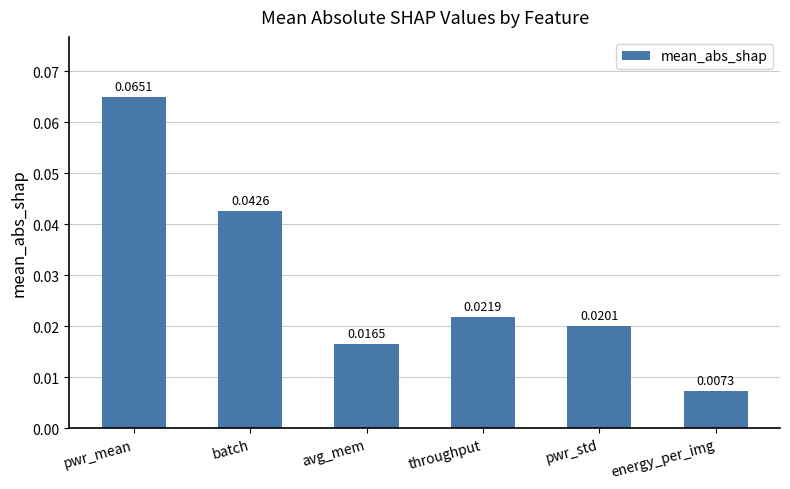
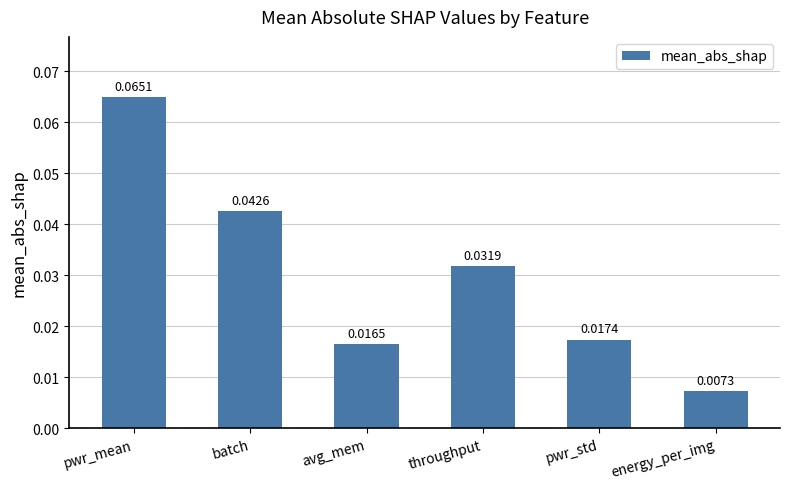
  {
    "pwr_mean": 0.0651,
    "batch": 0.0426,
    "avg_mem": 0.0165,
-   "throughput": 0.0219,
-   "pwr_std": 0.0201,
+   "throughput": 0.0319,
+   "pwr_std": 0.0174,
    "energy_per_img": 0.0073
  }
